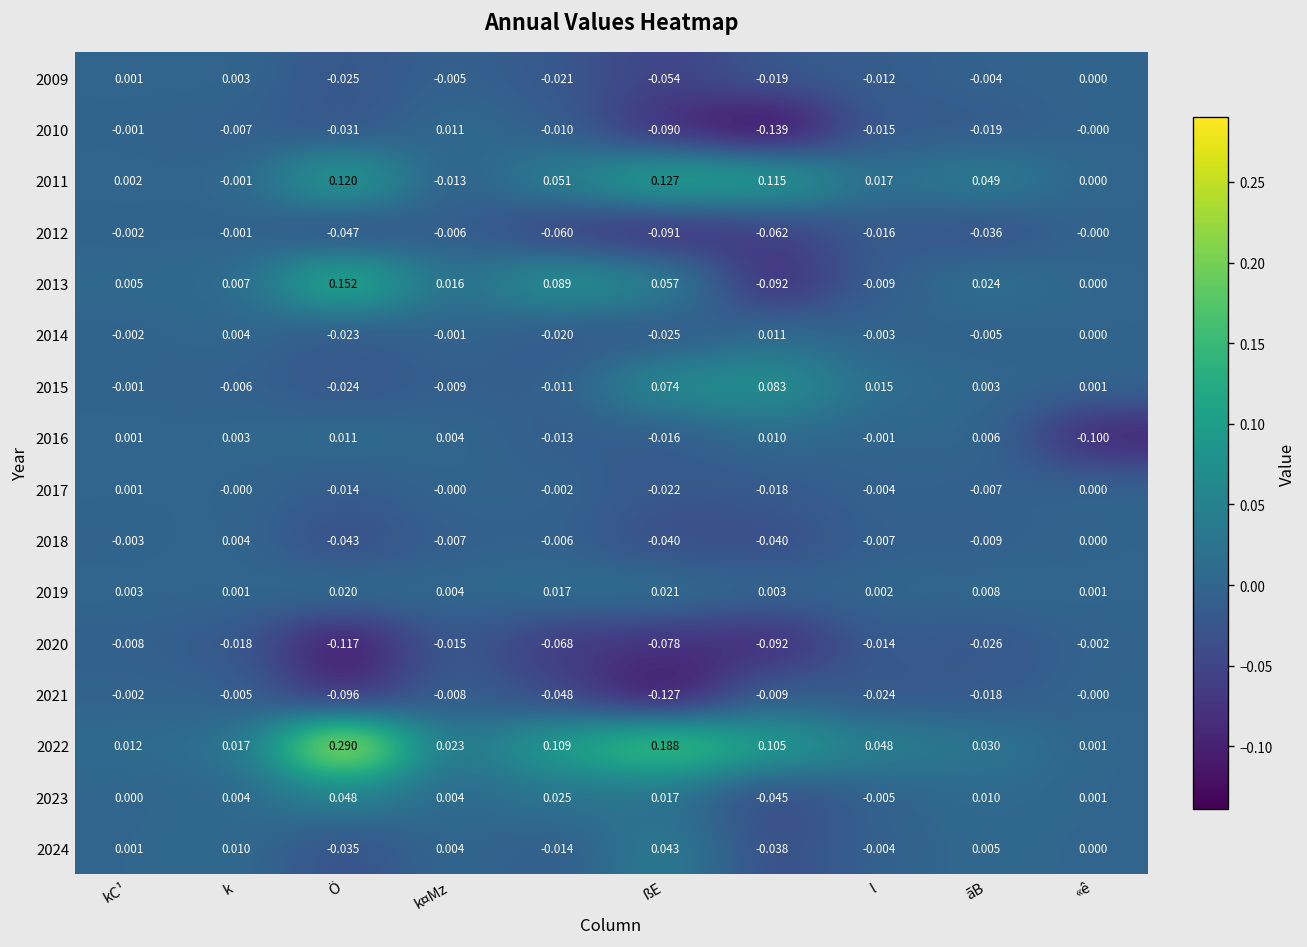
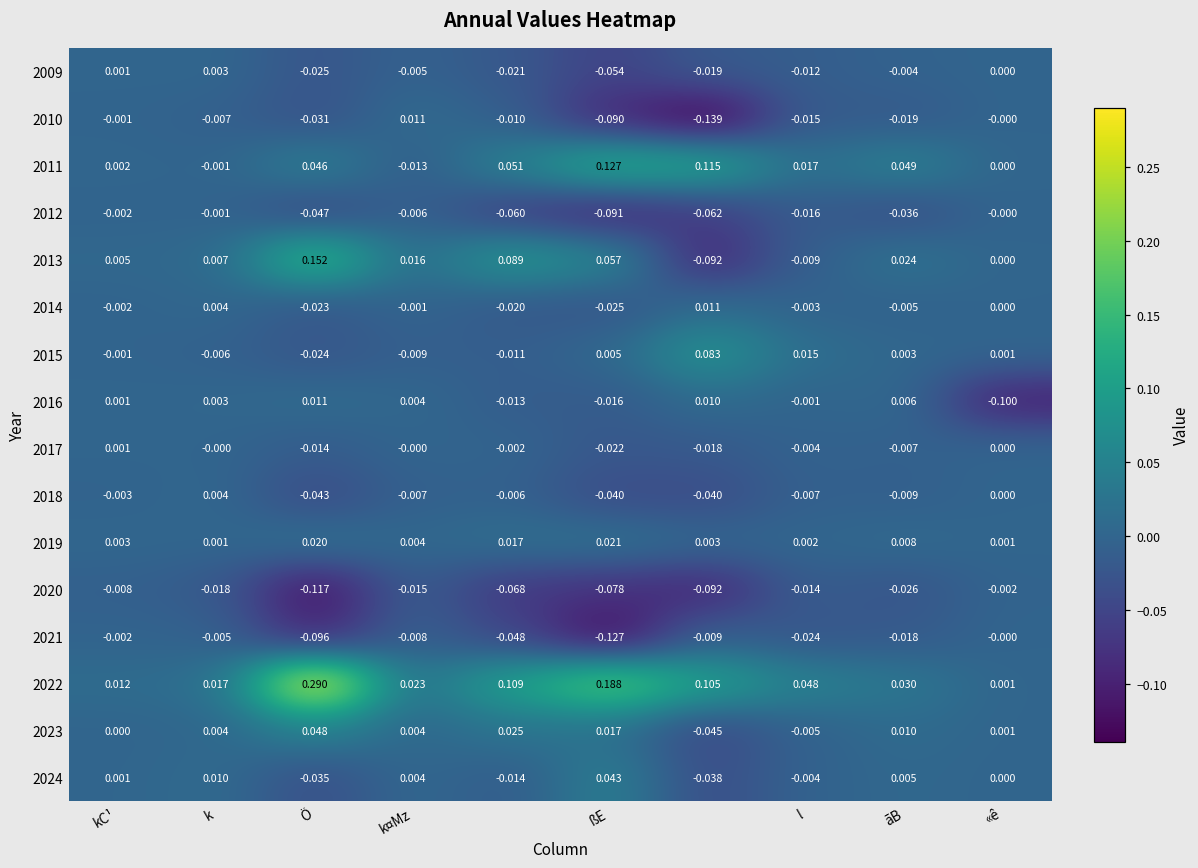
  {
    "2009": {
      "kC¹": 0.001,
      "k": 0.003,
      "Ö": -0.025,
      "k¤Mz": -0.005,
      "ßE": -0.054,
      "l": -0.012,
      "ãB": -0.004,
      "«ê": 0.000
    },
    "2010": {
      "kC¹": -0.001,
      "k": -0.007,
      "Ö": -0.031,
      "k¤Mz": 0.011,
      "ßE": -0.090,
      "l": -0.015,
      "ãB": -0.019,
      "«ê": -0.000
    },
    "2011": {
      "kC¹": 0.002,
      "k": -0.001,
-     "Ö": 0.120,
+     "Ö": 0.046,
      "k¤Mz": -0.013,
      "ßE": 0.127,
      "l": 0.017,
      "ãB": 0.049,
      "«ê": 0.000
    },
    "2012": {
      "kC¹": -0.002,
      "k": -0.001,
      "Ö": -0.047,
      "k¤Mz": -0.006,
      "ßE": -0.091,
      "l": -0.016,
      "ãB": -0.036,
      "«ê": -0.000
    },
    "2013": {
      "kC¹": 0.005,
      "k": 0.007,
      "Ö": 0.152,
      "k¤Mz": 0.016,
      "ßE": 0.057,
      "l": -0.009,
      "ãB": 0.024,
      "«ê": 0.000
    },
    "2014": {
      "kC¹": -0.002,
      "k": 0.004,
      "Ö": -0.023,
      "k¤Mz": -0.001,
      "ßE": -0.025,
      "l": -0.003,
      "ãB": -0.005,
      "«ê": 0.000
    },
    "2015": {
      "kC¹": -0.001,
      "k": -0.006,
      "Ö": -0.024,
      "k¤Mz": -0.009,
-     "ßE": 0.074,
+     "ßE": 0.005,
      "l": 0.015,
      "ãB": 0.003,
      "«ê": 0.001
    },
    "2016": {
      "kC¹": 0.001,
      "k": 0.003,
      "Ö": 0.011,
      "k¤Mz": 0.004,
      "ßE": -0.016,
      "l": -0.001,
      "ãB": 0.006,
      "«ê": -0.100
    },
    "2017": {
      "kC¹": 0.001,
      "k": -0.000,
      "Ö": -0.014,
      "k¤Mz": -0.000,
      "ßE": -0.022,
      "l": -0.004,
      "ãB": -0.007,
      "«ê": 0.000
    },
    "2018": {
      "kC¹": -0.003,
      "k": 0.004,
      "Ö": -0.043,
      "k¤Mz": -0.007,
      "ßE": -0.040,
      "l": -0.007,
      "ãB": -0.009,
      "«ê": 0.000
    },
    "2019": {
      "kC¹": 0.003,
      "k": 0.001,
      "Ö": 0.020,
      "k¤Mz": 0.004,
      "ßE": 0.021,
      "l": 0.002,
      "ãB": 0.008,
      "«ê": 0.001
    },
    "2020": {
      "kC¹": -0.008,
      "k": -0.018,
      "Ö": -0.117,
      "k¤Mz": -0.015,
      "ßE": -0.078,
      "l": -0.014,
      "ãB": -0.026,
      "«ê": -0.002
    },
    "2021": {
      "kC¹": -0.002,
      "k": -0.005,
      "Ö": -0.096,
      "k¤Mz": -0.008,
      "ßE": -0.127,
      "l": -0.024,
      "ãB": -0.018,
      "«ê": -0.000
    },
    "2022": {
      "kC¹": 0.012,
      "k": 0.017,
      "Ö": 0.290,
      "k¤Mz": 0.023,
      "ßE": 0.188,
      "l": 0.048,
      "ãB": 0.030,
      "«ê": 0.001
    },
    "2023": {
      "kC¹": 0.000,
      "k": 0.004,
      "Ö": 0.048,
      "k¤Mz": 0.004,
      "ßE": 0.017,
      "l": -0.005,
      "ãB": 0.010,
      "«ê": 0.001
    },
    "2024": {
      "kC¹": 0.001,
      "k": 0.010,
      "Ö": -0.035,
      "k¤Mz": 0.004,
      "ßE": 0.043,
      "l": -0.004,
      "ãB": 0.005,
      "«ê": 0.000
    }
  }
